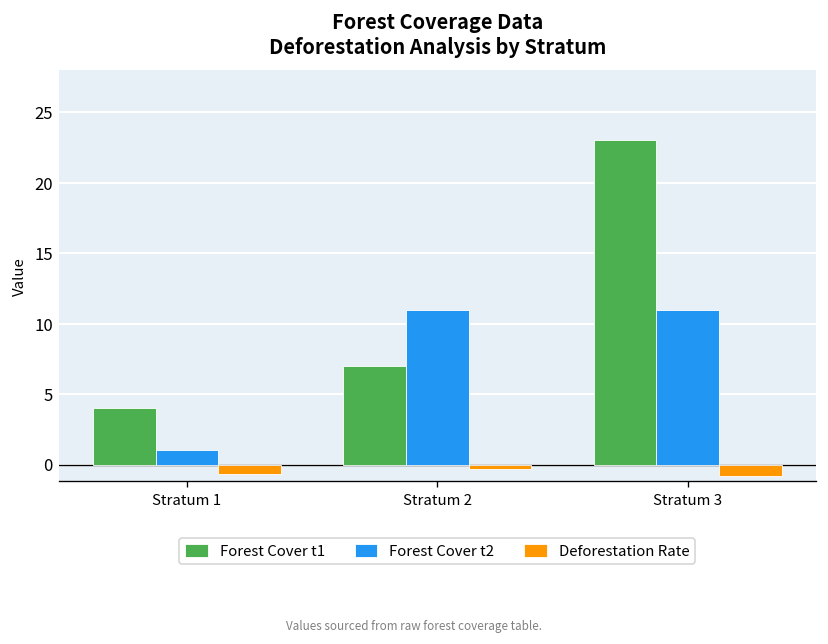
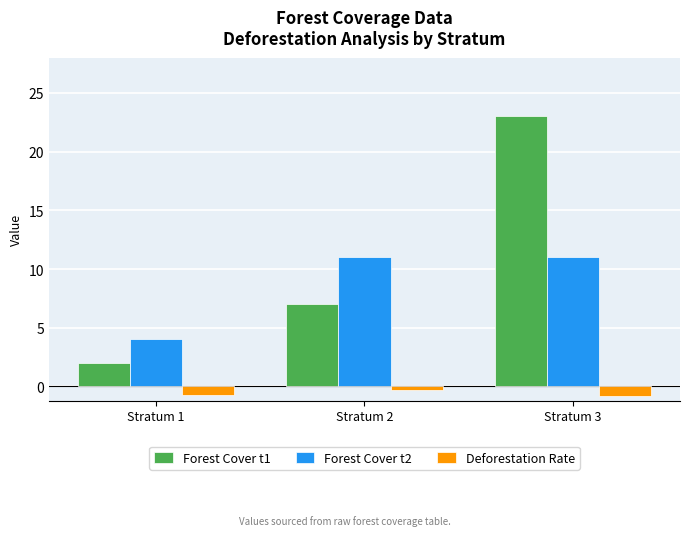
  {
    "Forest Cover t1": {
-     "Stratum 1": 4,
+     "Stratum 1": 2,
      "Stratum 2": 7,
      "Stratum 3": 23
    },
    "Forest Cover t2": {
-     "Stratum 1": 1,
+     "Stratum 1": 4,
      "Stratum 2": 11,
      "Stratum 3": 11
    },
    "Deforestation Rate": {
      "Stratum 1": -0.7,
      "Stratum 2": -0.3,
      "Stratum 3": -1
    }
  }
